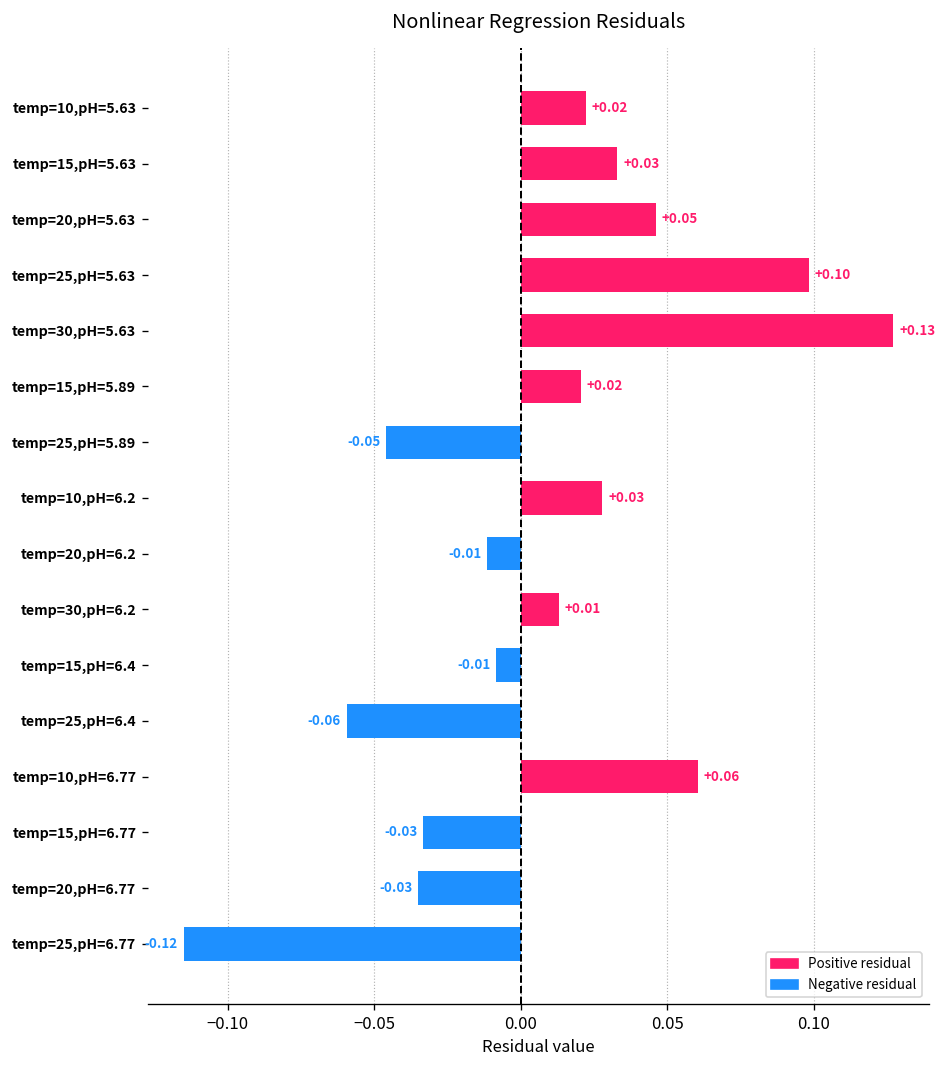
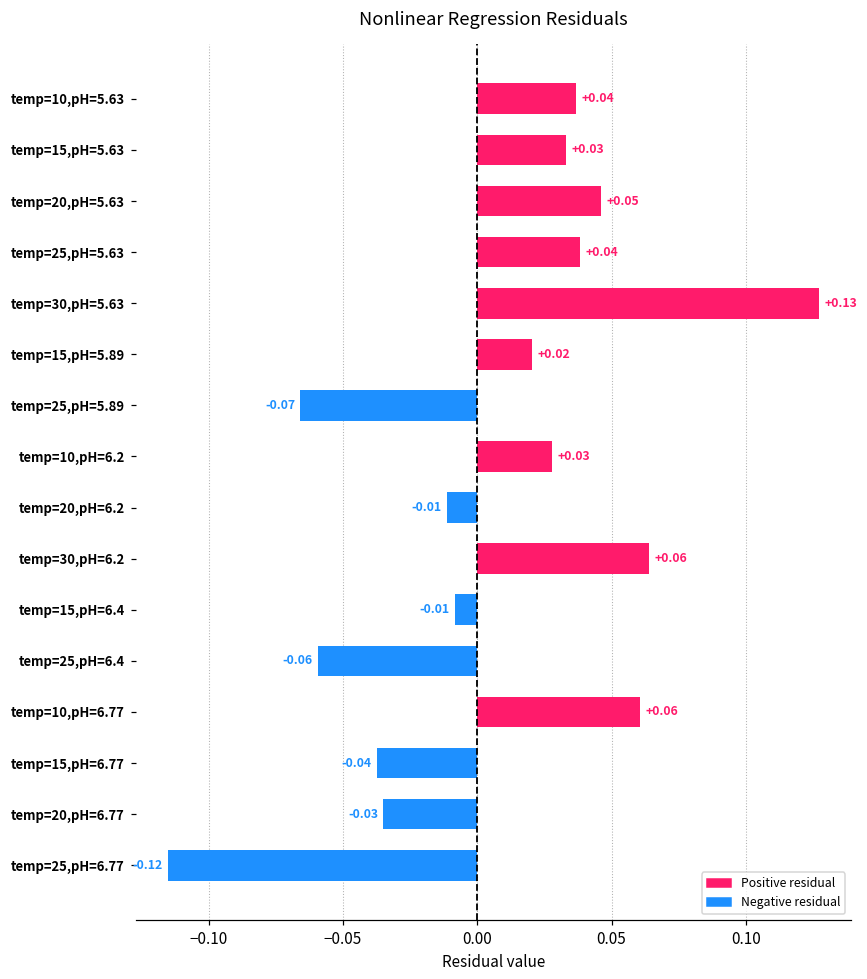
  {
-   "temp=10,pH=5.63": "+0.02",
+   "temp=10,pH=5.63": "+0.04",
    "temp=15,pH=5.63": "+0.03",
    "temp=20,pH=5.63": "+0.05",
-   "temp=25,pH=5.63": "+0.10",
+   "temp=25,pH=5.63": "+0.04",
    "temp=30,pH=5.63": "+0.13",
    "temp=15,pH=5.89": "+0.02",
-   "temp=25,pH=5.89": "-0.05",
+   "temp=25,pH=5.89": "-0.07",
    "temp=10,pH=6.2": "+0.03",
    "temp=20,pH=6.2": "-0.01",
-   "temp=30,pH=6.2": "+0.01",
+   "temp=30,pH=6.2": "+0.06",
    "temp=15,pH=6.4": "-0.01",
    "temp=25,pH=6.4": "-0.06",
    "temp=10,pH=6.77": "+0.06",
-   "temp=15,pH=6.77": "-0.03",
+   "temp=15,pH=6.77": "-0.04",
    "temp=20,pH=6.77": "-0.03",
    "temp=25,pH=6.77": "-0.12"
  }
